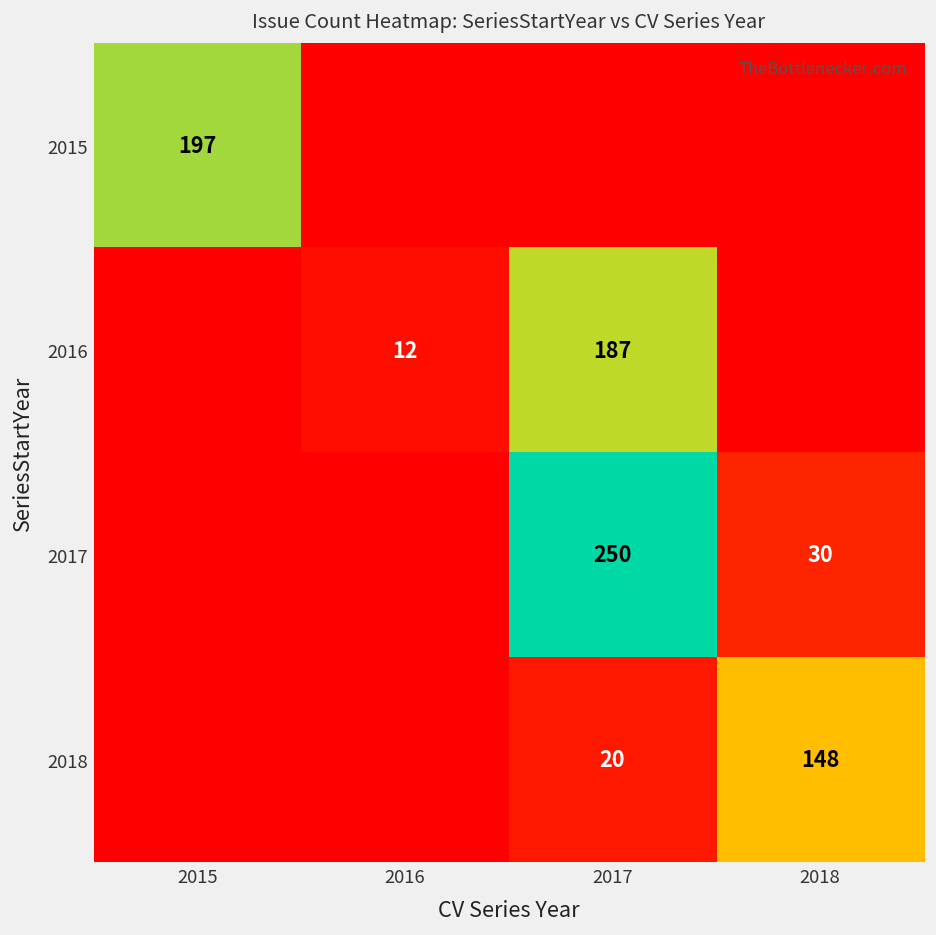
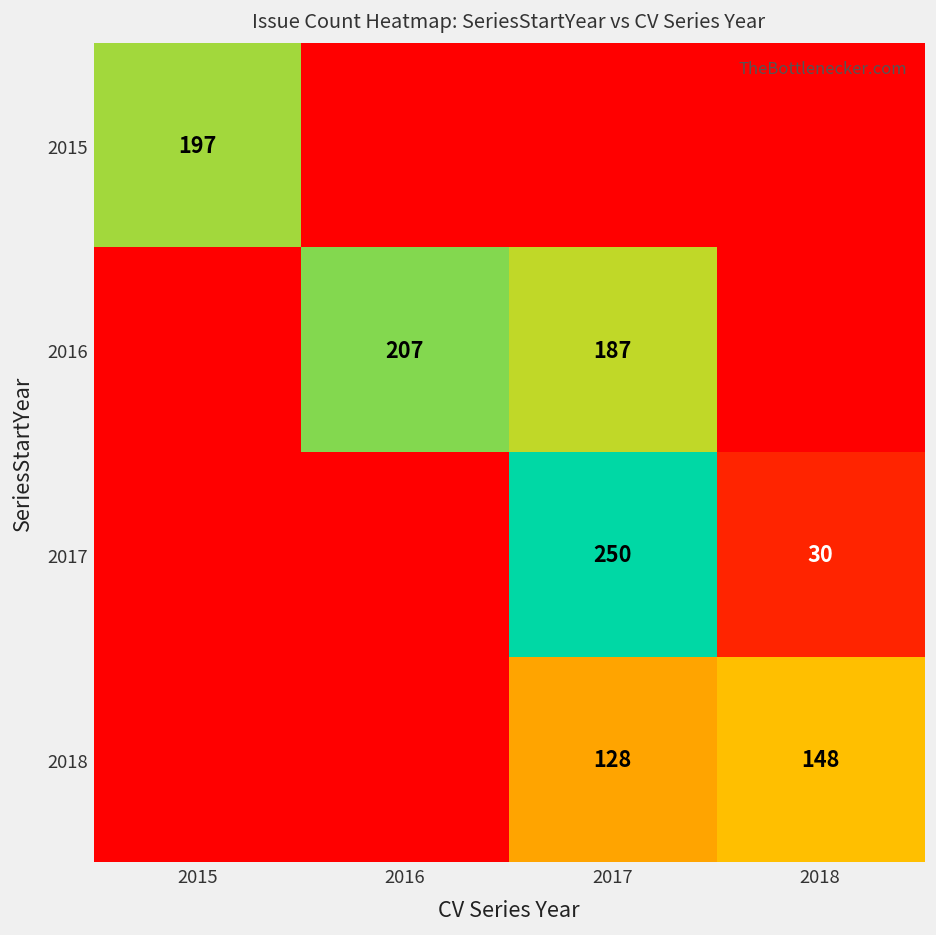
  {
    "2015": {
      "2015": 197
    },
    "2016": {
-     "2016": 12,
+     "2016": 207,
      "2017": 187
    },
    "2017": {
      "2017": 250,
      "2018": 30
    },
    "2018": {
-     "2017": 20,
+     "2017": 128,
      "2018": 148
    }
  }
